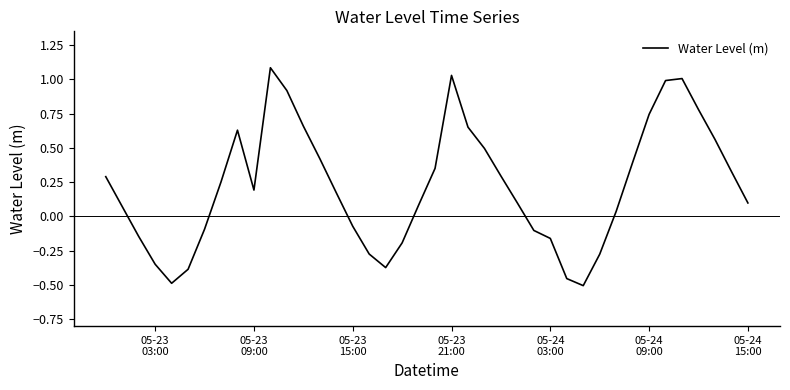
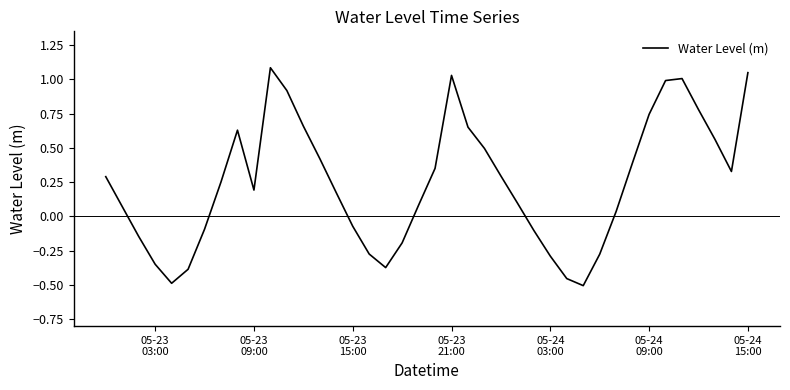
  {
    "05-23 03:00": -0.35,
    "05-23 09:00": 0.19,
    "05-23 15:00": -0.07,
    "05-23 21:00": 1.03,
-   "05-24 03:00": -0.16,
+   "05-24 03:00": -0.29,
    "05-24 09:00": 0.74,
-   "05-24 15:00": 0.10
+   "05-24 15:00": 1.05
  }
